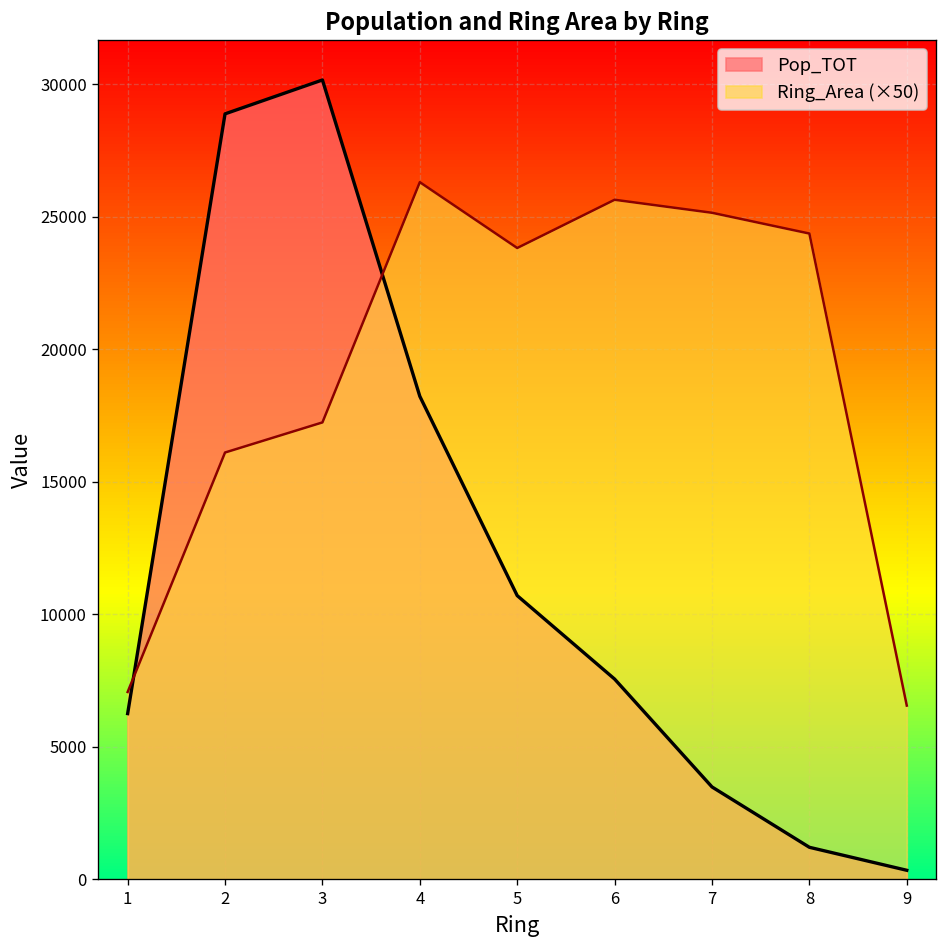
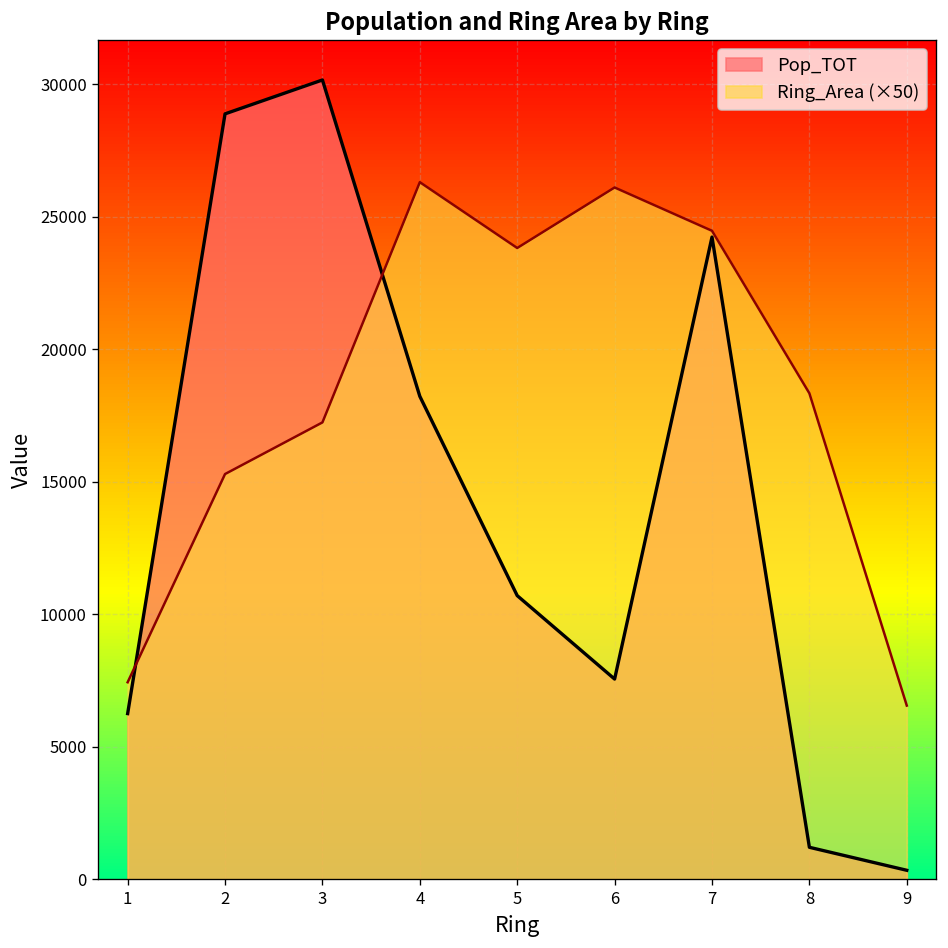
  {
    "Pop_TOT": {
      "1": 6300,
      "2": 28900,
      "3": 30200,
      "4": 18200,
      "5": 10700,
      "6": 7600,
-     "7": 3500,
+     "7": 24200,
      "8": 1200,
      "9": 300
    },
    "Ring_Area (×50)": {
-     "1": 7100,
-     "2": 16100,
+     "1": 7400,
+     "2": 15300,
      "3": 17200,
      "4": 26300,
      "5": 23800,
-     "6": 25600,
-     "7": 25200,
-     "8": 24400,
+     "6": 26100,
+     "7": 24500,
+     "8": 18300,
      "9": 6600
    }
  }
